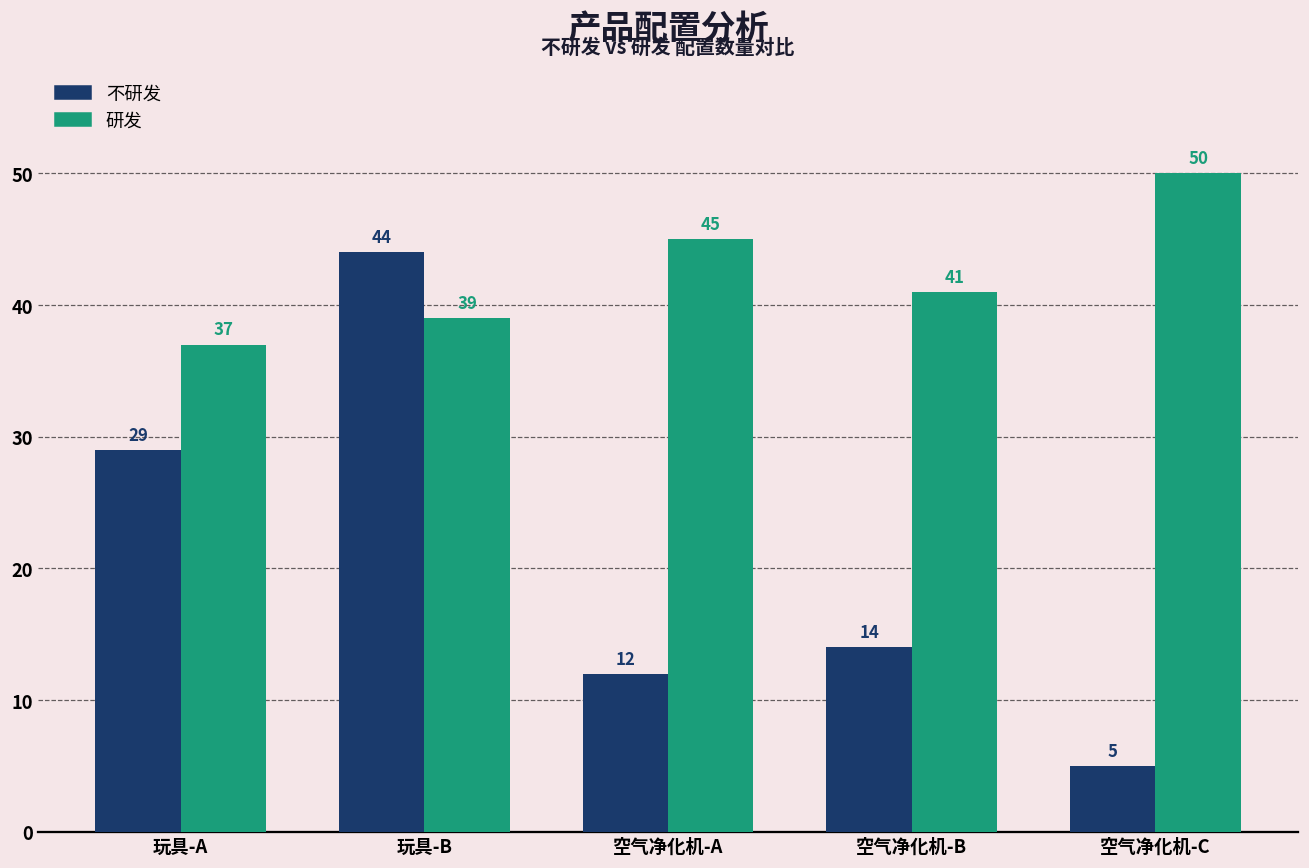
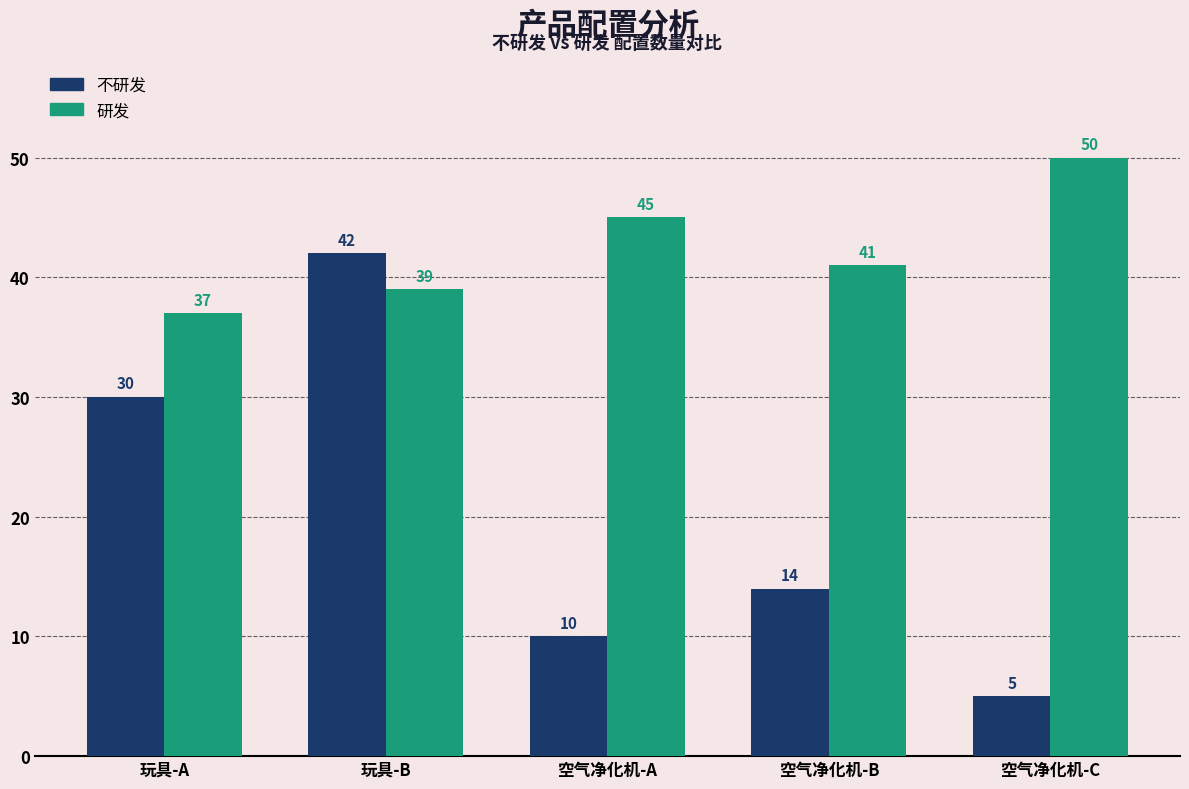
  {
    "不研发": {
-     "玩具-A": 29,
-     "玩具-B": 44,
-     "空气净化机-A": 12,
+     "玩具-A": 30,
+     "玩具-B": 42,
+     "空气净化机-A": 10,
      "空气净化机-B": 14,
      "空气净化机-C": 5
    },
    "研发": {
      "玩具-A": 37,
      "玩具-B": 39,
      "空气净化机-A": 45,
      "空气净化机-B": 41,
      "空气净化机-C": 50
    }
  }
